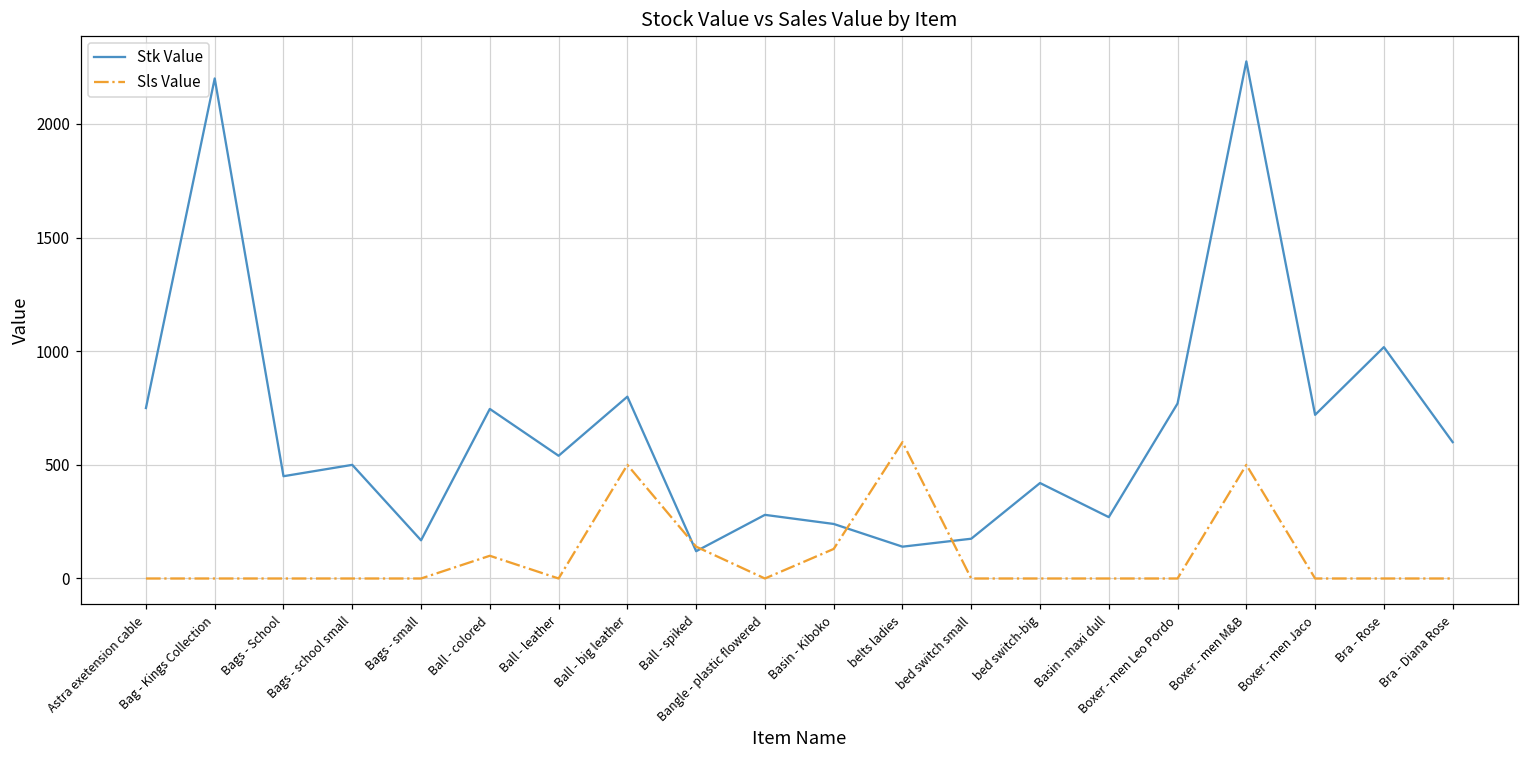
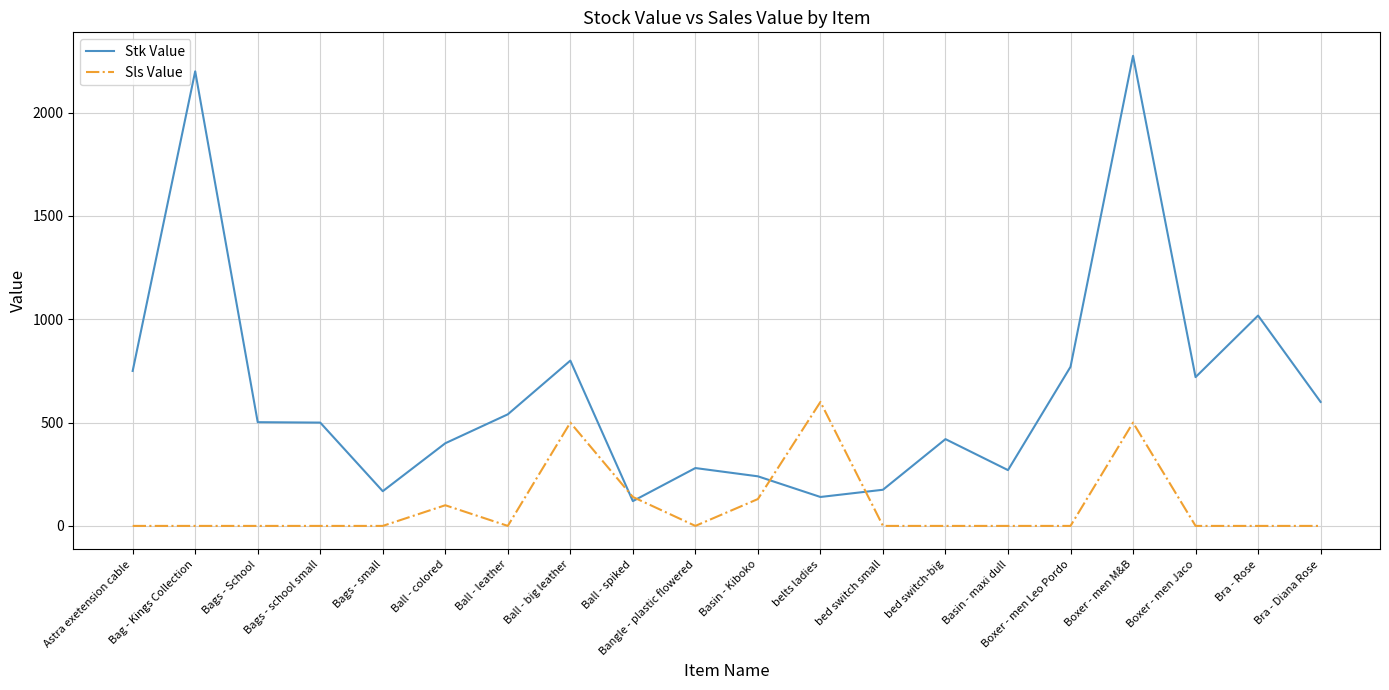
  {
    "Stk Value": {
      "Astra exetension cable": 750,
      "Bag - Kings Collection": 2200,
-     "Bags - School": 450,
+     "Bags - School": 500,
      "Bags - school small": 500,
      "Bags - small": 170,
-     "Ball - colored": 750,
+     "Ball - colored": 400,
      "Ball - leather": 540,
      "Ball - big leather": 800,
      "Ball - spiked": 120,
      "Bangle - plastic flowered": 280,
      "Basin - Kiboko": 240,
      "belts ladies": 140,
      "bed switch small": 180,
      "bed switch-big": 420,
      "Basin - maxi dull": 270,
      "Boxer - men Leo Pordo": 770,
      "Boxer - men M&B": 2280,
      "Boxer - men Jaco": 720,
      "Bra - Rose": 1020,
      "Bra - Diana Rose": 600
    },
    "Sls Value": {
      "Astra exetension cable": 0,
      "Bag - Kings Collection": 0,
      "Bags - School": 0,
      "Bags - school small": 0,
      "Bags - small": 0,
      "Ball - colored": 100,
      "Ball - leather": 0,
      "Ball - big leather": 500,
      "Ball - spiked": 140,
      "Bangle - plastic flowered": 0,
      "Basin - Kiboko": 130,
      "belts ladies": 600,
      "bed switch small": 0,
      "bed switch-big": 0,
      "Basin - maxi dull": 0,
      "Boxer - men Leo Pordo": 0,
      "Boxer - men M&B": 500,
      "Boxer - men Jaco": 0,
      "Bra - Rose": 0,
      "Bra - Diana Rose": 0
    }
  }
